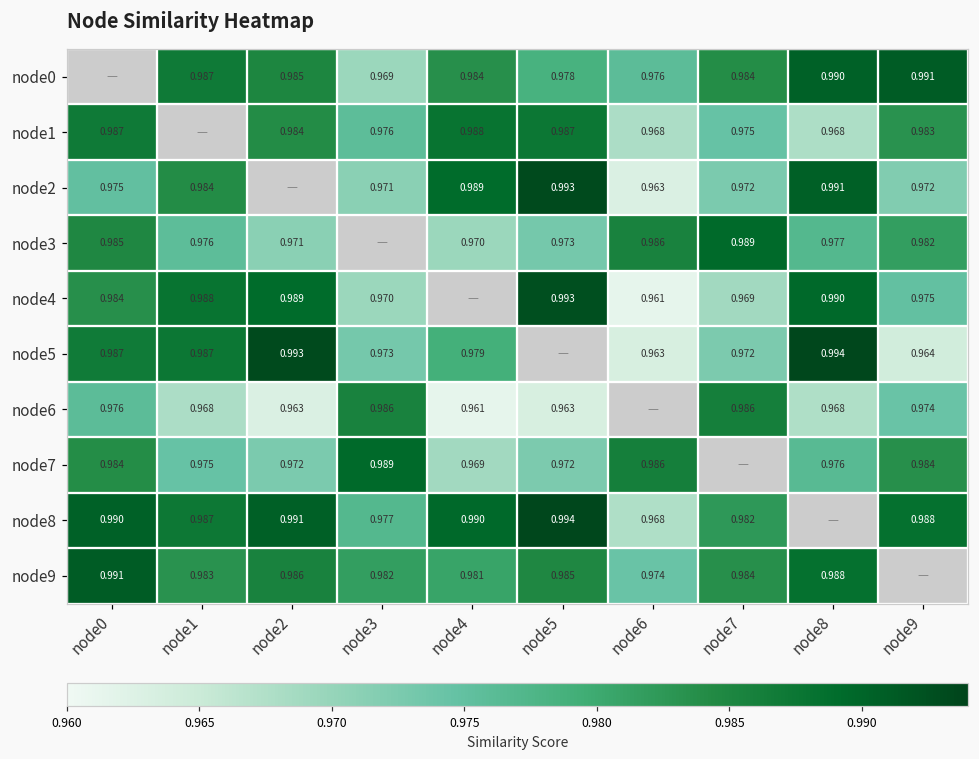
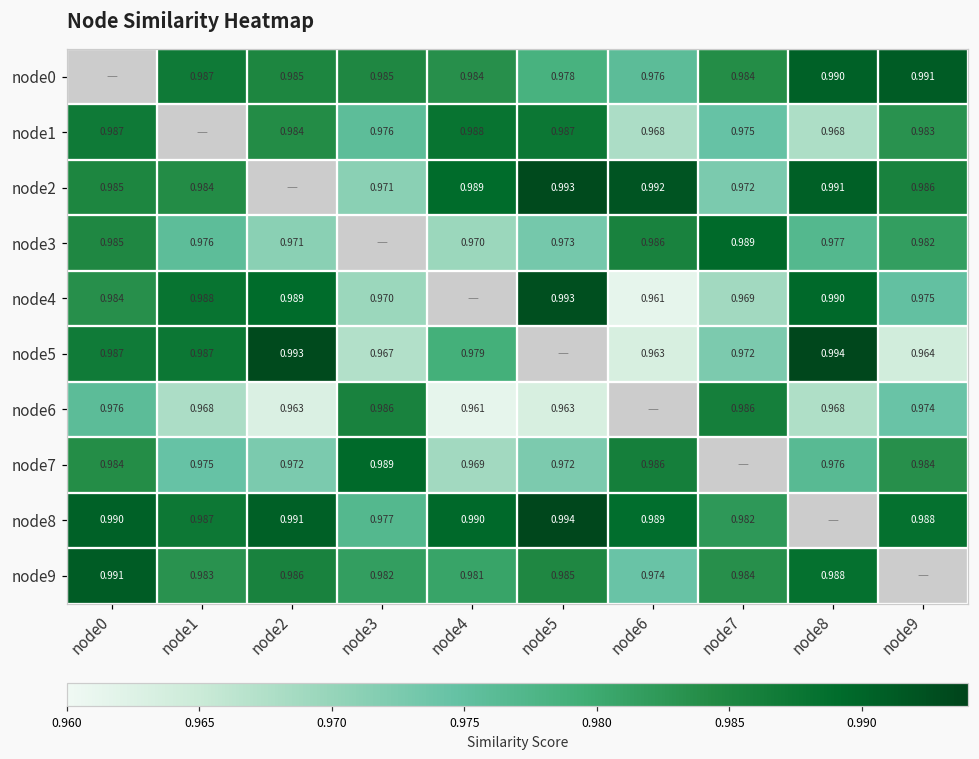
  {
    "node0": {
      "node1": 0.987,
      "node2": 0.985,
-     "node3": 0.969,
+     "node3": 0.985,
      "node4": 0.984,
      "node5": 0.978,
      "node6": 0.976,
      "node7": 0.984,
      "node8": 0.990,
      "node9": 0.991
    },
    "node1": {
      "node0": 0.987,
      "node2": 0.984,
      "node3": 0.976,
      "node4": 0.988,
      "node5": 0.987,
      "node6": 0.968,
      "node7": 0.975,
      "node8": 0.968,
      "node9": 0.983
    },
    "node2": {
-     "node0": 0.975,
+     "node0": 0.985,
      "node1": 0.984,
      "node3": 0.971,
      "node4": 0.989,
      "node5": 0.993,
-     "node6": 0.963,
+     "node6": 0.992,
      "node7": 0.972,
      "node8": 0.991,
-     "node9": 0.972
+     "node9": 0.986
    },
    "node3": {
      "node0": 0.985,
      "node1": 0.976,
      "node2": 0.971,
      "node4": 0.970,
      "node5": 0.973,
      "node6": 0.986,
      "node7": 0.989,
      "node8": 0.977,
      "node9": 0.982
    },
    "node4": {
      "node0": 0.984,
      "node1": 0.988,
      "node2": 0.989,
      "node3": 0.970,
      "node5": 0.993,
      "node6": 0.961,
      "node7": 0.969,
      "node8": 0.990,
      "node9": 0.975
    },
    "node5": {
      "node0": 0.987,
      "node1": 0.987,
      "node2": 0.993,
-     "node3": 0.973,
+     "node3": 0.967,
      "node4": 0.979,
      "node6": 0.963,
      "node7": 0.972,
      "node8": 0.994,
      "node9": 0.964
    },
    "node6": {
      "node0": 0.976,
      "node1": 0.968,
      "node2": 0.963,
      "node3": 0.986,
      "node4": 0.961,
      "node5": 0.963,
      "node7": 0.986,
      "node8": 0.968,
      "node9": 0.974
    },
    "node7": {
      "node0": 0.984,
      "node1": 0.975,
      "node2": 0.972,
      "node3": 0.989,
      "node4": 0.969,
      "node5": 0.972,
      "node6": 0.986,
      "node8": 0.976,
      "node9": 0.984
    },
    "node8": {
      "node0": 0.990,
      "node1": 0.987,
      "node2": 0.991,
      "node3": 0.977,
      "node4": 0.990,
      "node5": 0.994,
-     "node6": 0.968,
+     "node6": 0.989,
      "node7": 0.982,
      "node9": 0.988
    },
    "node9": {
      "node0": 0.991,
      "node1": 0.983,
      "node2": 0.986,
      "node3": 0.982,
      "node4": 0.981,
      "node5": 0.985,
      "node6": 0.974,
      "node7": 0.984,
      "node8": 0.988
    }
  }
